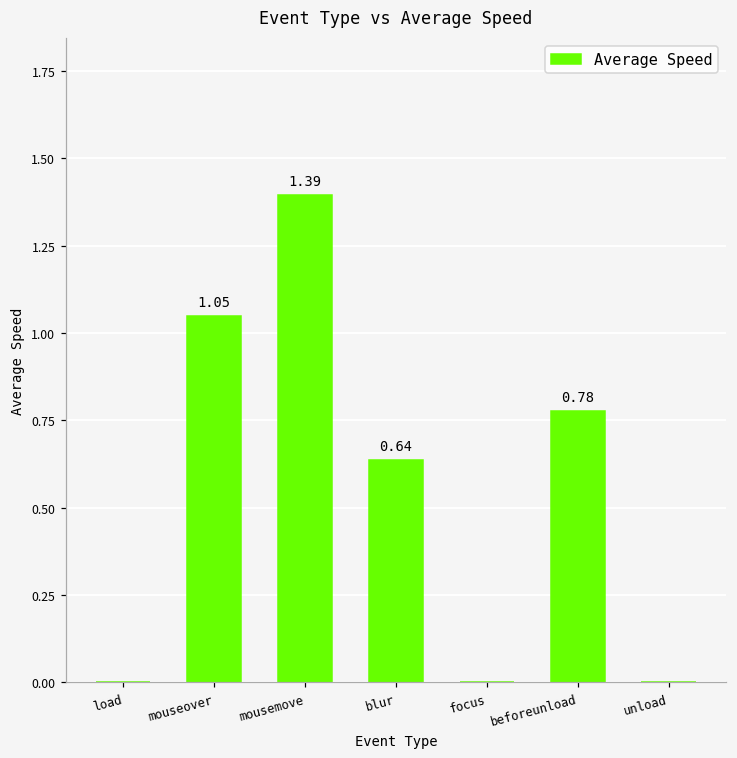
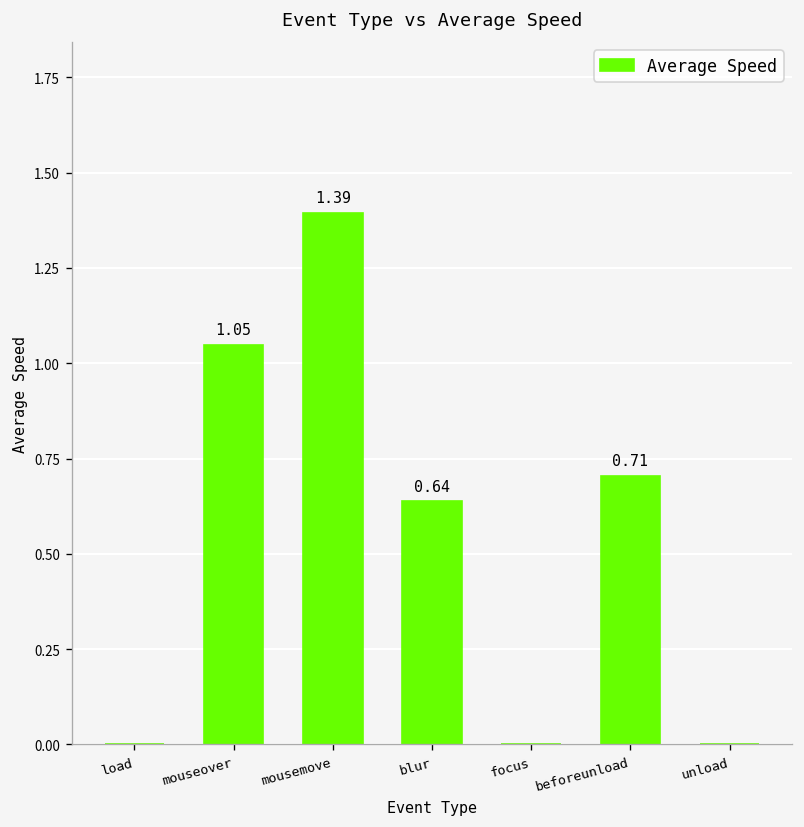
  {
    "mouseover": 1.05,
    "mousemove": 1.39,
    "blur": 0.64,
-   "beforeunload": 0.78
+   "beforeunload": 0.71
  }
